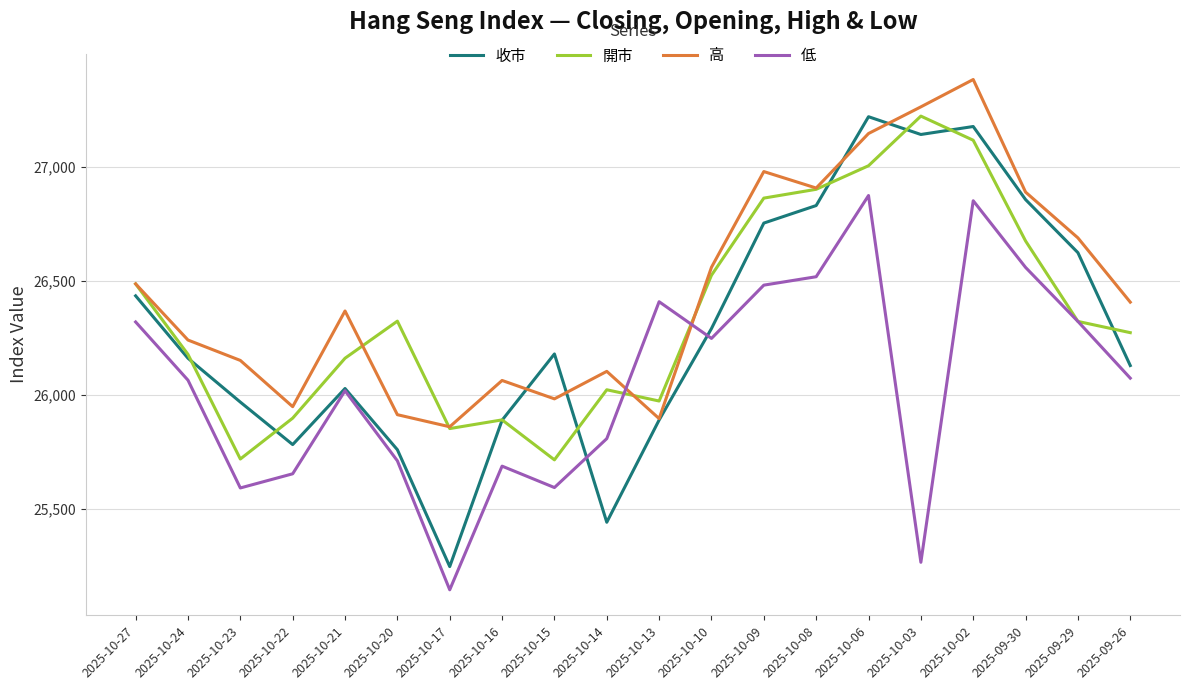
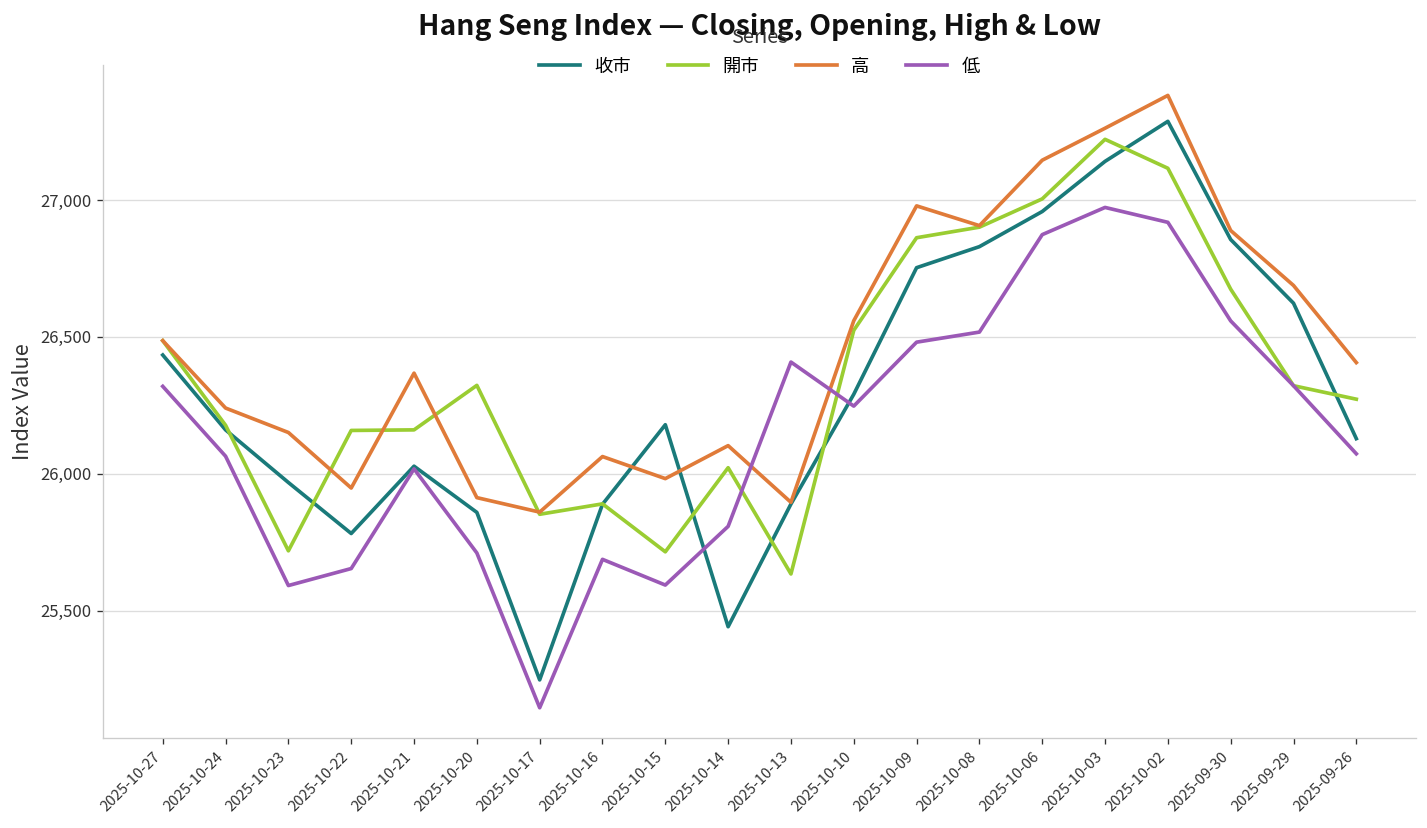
  {
    "收市": {
      "2025-10-27": "26,430",
      "2025-10-24": "26,160",
      "2025-10-23": "25,970",
      "2025-10-22": "25,780",
-     "2025-10-20": "25,760",
+     "2025-10-20": "25,860",
      "2025-10-17": "25,250",
      "2025-10-15": "26,180",
      "2025-10-14": "25,440",
      "2025-10-10": "26,290",
      "2025-10-09": "26,750",
      "2025-10-08": "26,830",
-     "2025-10-06": "27,220",
+     "2025-10-06": "26,960",
      "2025-10-03": "27,140",
-     "2025-10-02": "27,180",
+     "2025-10-02": "27,290",
      "2025-09-30": "26,860",
      "2025-09-29": "26,620",
      "2025-09-26": "26,130"
    },
    "開市": {
      "2025-10-24": "26,180",
      "2025-10-23": "25,720",
-     "2025-10-22": "25,900",
+     "2025-10-22": "26,160",
      "2025-10-21": "26,160",
      "2025-10-20": "26,320",
      "2025-10-15": "25,710",
      "2025-10-14": "26,020",
-     "2025-10-13": "25,970",
+     "2025-10-13": "25,630",
      "2025-10-10": "26,520",
      "2025-10-09": "26,860",
      "2025-10-06": "27,000",
      "2025-10-03": "27,220",
      "2025-10-02": "27,120",
      "2025-09-30": "26,670",
      "2025-09-26": "26,270"
    },
    "高": {
      "2025-10-24": "26,240",
      "2025-10-23": "26,150",
      "2025-10-22": "25,950",
      "2025-10-21": "26,370",
      "2025-10-20": "25,910",
      "2025-10-16": "26,060",
      "2025-10-15": "25,980",
      "2025-10-14": "26,100",
      "2025-10-10": "26,560",
      "2025-10-09": "26,980",
      "2025-10-06": "27,150",
      "2025-10-03": "27,260",
      "2025-10-02": "27,380",
      "2025-09-30": "26,890",
      "2025-09-29": "26,690",
      "2025-09-26": "26,410"
    },
    "低": {
      "2025-10-27": "26,320",
      "2025-10-24": "26,060",
      "2025-10-23": "25,590",
      "2025-10-22": "25,650",
      "2025-10-20": "25,710",
      "2025-10-17": "25,150",
      "2025-10-16": "25,690",
      "2025-10-15": "25,590",
      "2025-10-14": "25,810",
      "2025-10-13": "26,410",
      "2025-10-10": "26,250",
      "2025-10-09": "26,480",
      "2025-10-08": "26,520",
      "2025-10-06": "26,870",
-     "2025-10-03": "25,270",
-     "2025-10-02": "26,850",
+     "2025-10-03": "26,970",
+     "2025-10-02": "26,920",
      "2025-09-30": "26,560",
      "2025-09-26": "26,070"
    }
  }
